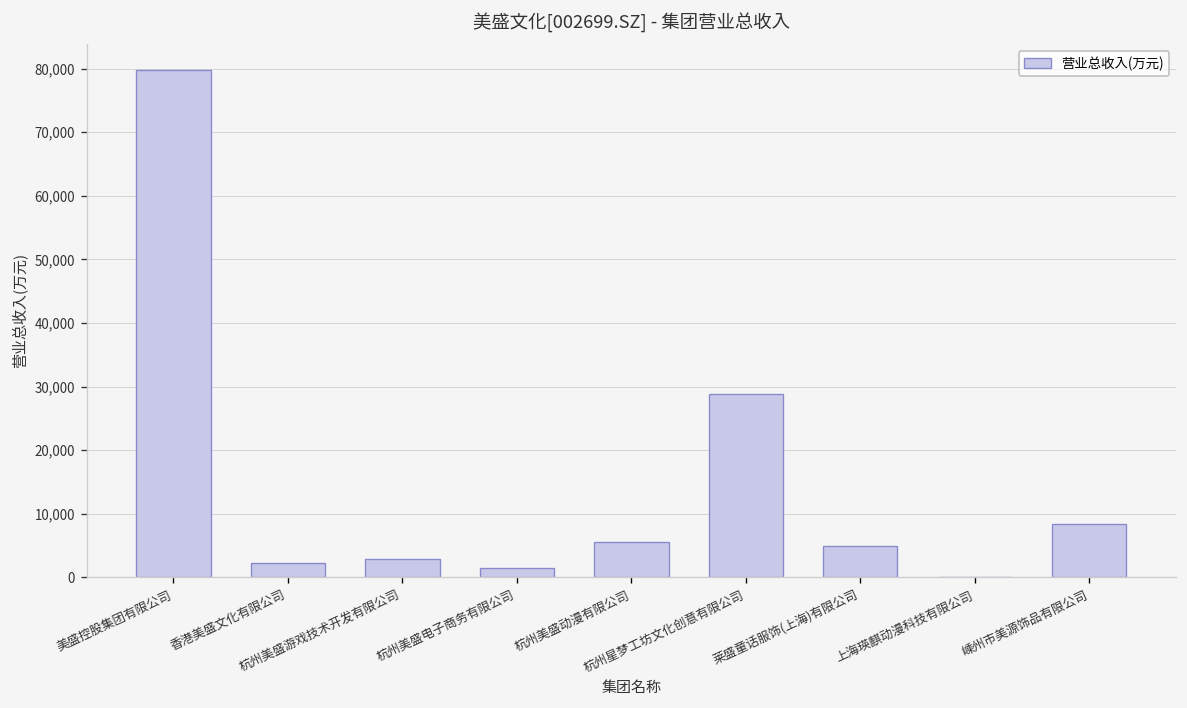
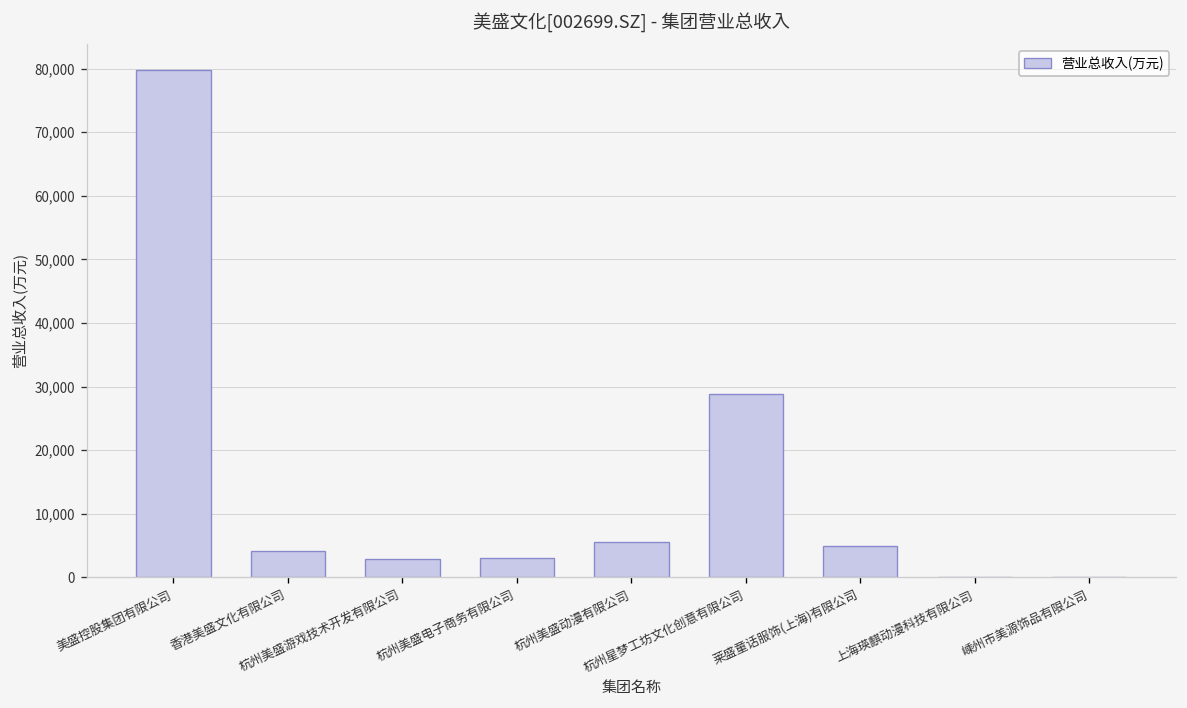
  {
    "美盛控股集团有限公司": "80,000",
-   "香港美盛文化有限公司": "2,000",
+   "香港美盛文化有限公司": "4,000",
    "杭州美盛游戏技术开发有限公司": "3,000",
-   "杭州美盛电子商务有限公司": "1,000",
+   "杭州美盛电子商务有限公司": "3,000",
    "杭州美盛动漫有限公司": "6,000",
    "杭州星梦工坊文化创意有限公司": "29,000",
    "莱盛童话服饰(上海)有限公司": "5,000",
-   "嵊州市美源饰品有限公司": "8,000"
+   "嵊州市美源饰品有限公司": "0"
  }
